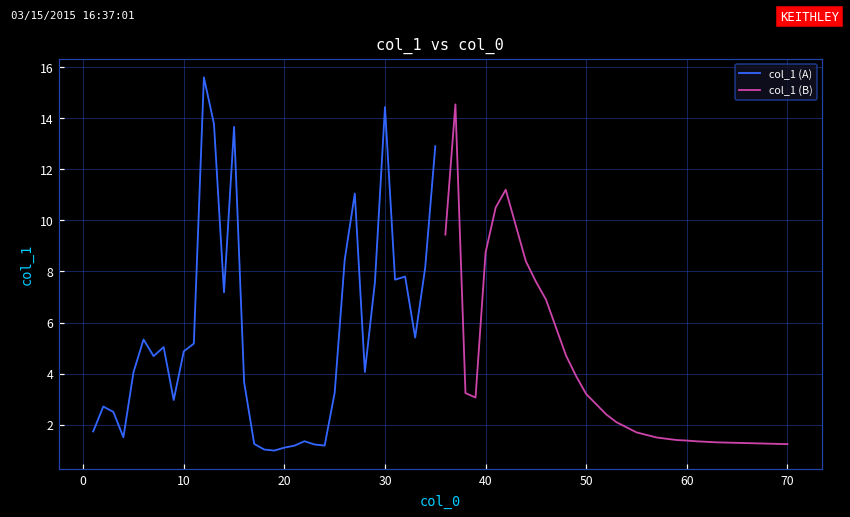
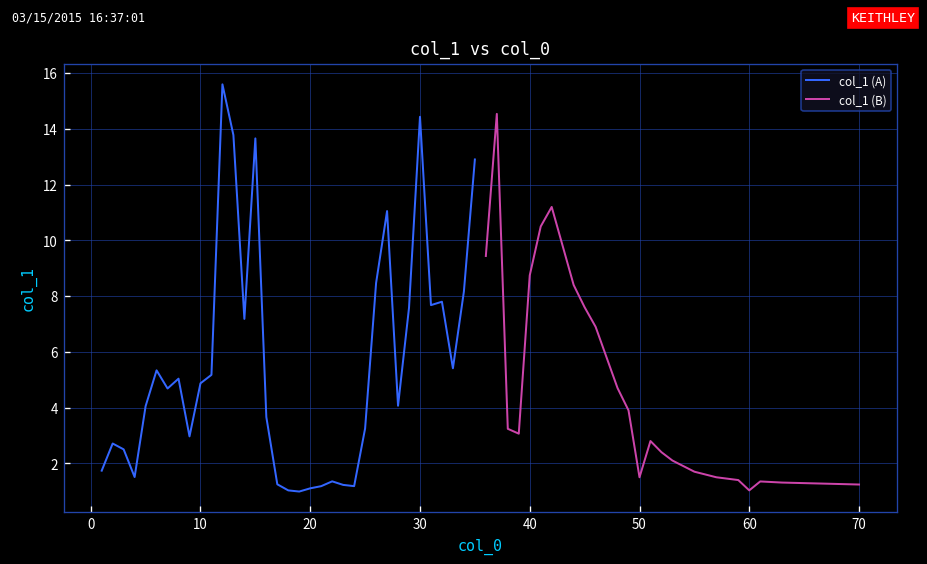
  {
    "col_1 (A)": {
      "10": 4.9,
      "20": 1.1,
      "30": 14.4
    },
    "col_1 (B)": {
      "40": 8.7,
-     "50": 3.2,
-     "60": 1.4,
+     "50": 1.5,
+     "60": 1.0,
      "70": 1.2
    }
  }
